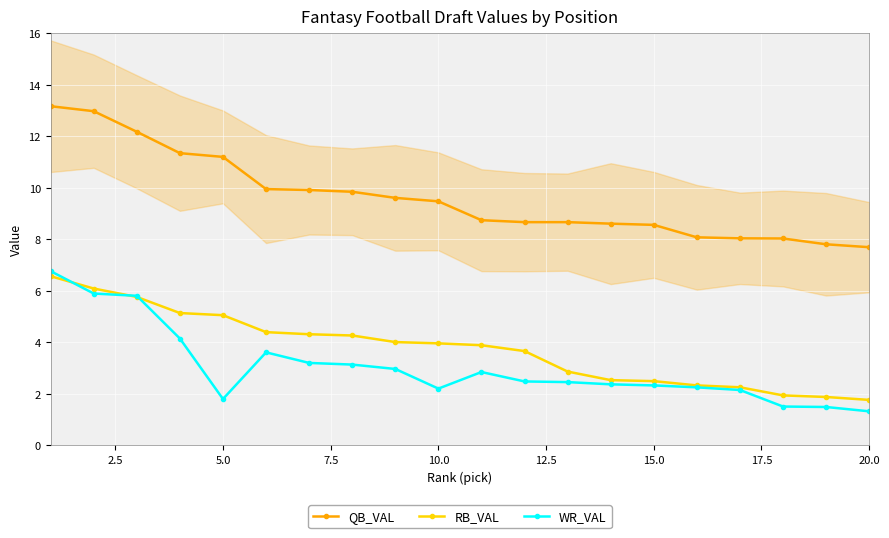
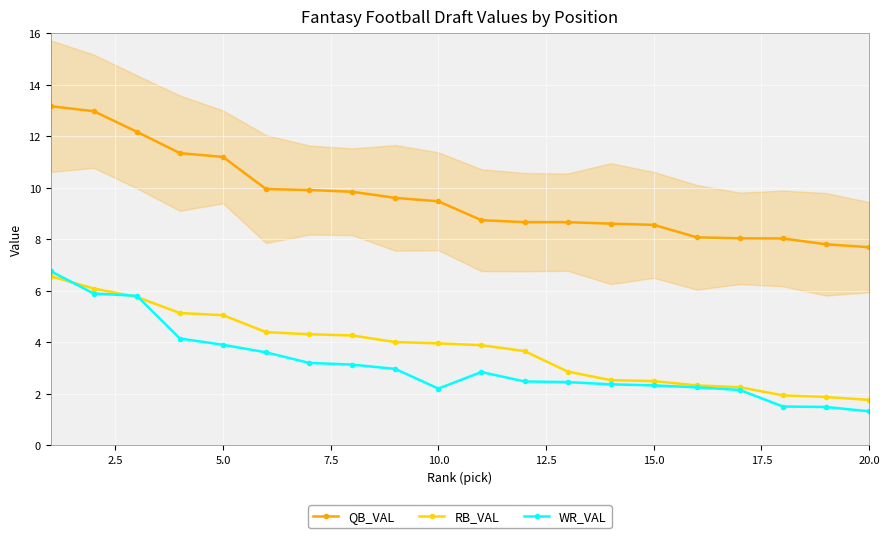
  {
    "WR_VAL": {
-     "5.0": 1.8,
+     "5.0": 3.9,
      "10.0": 2.2,
      "15.0": 2.3,
      "20.0": 1.3
    }
  }
